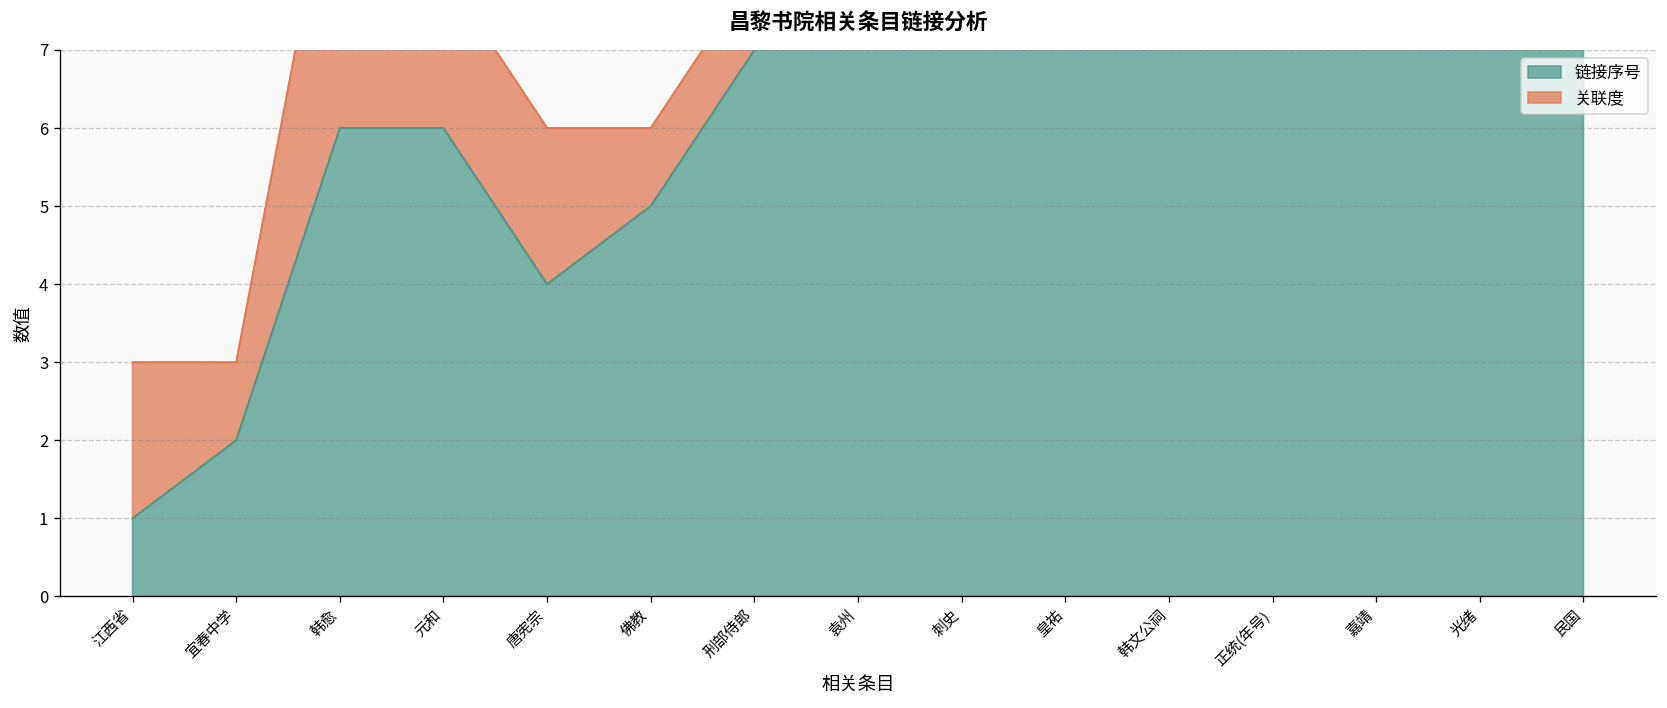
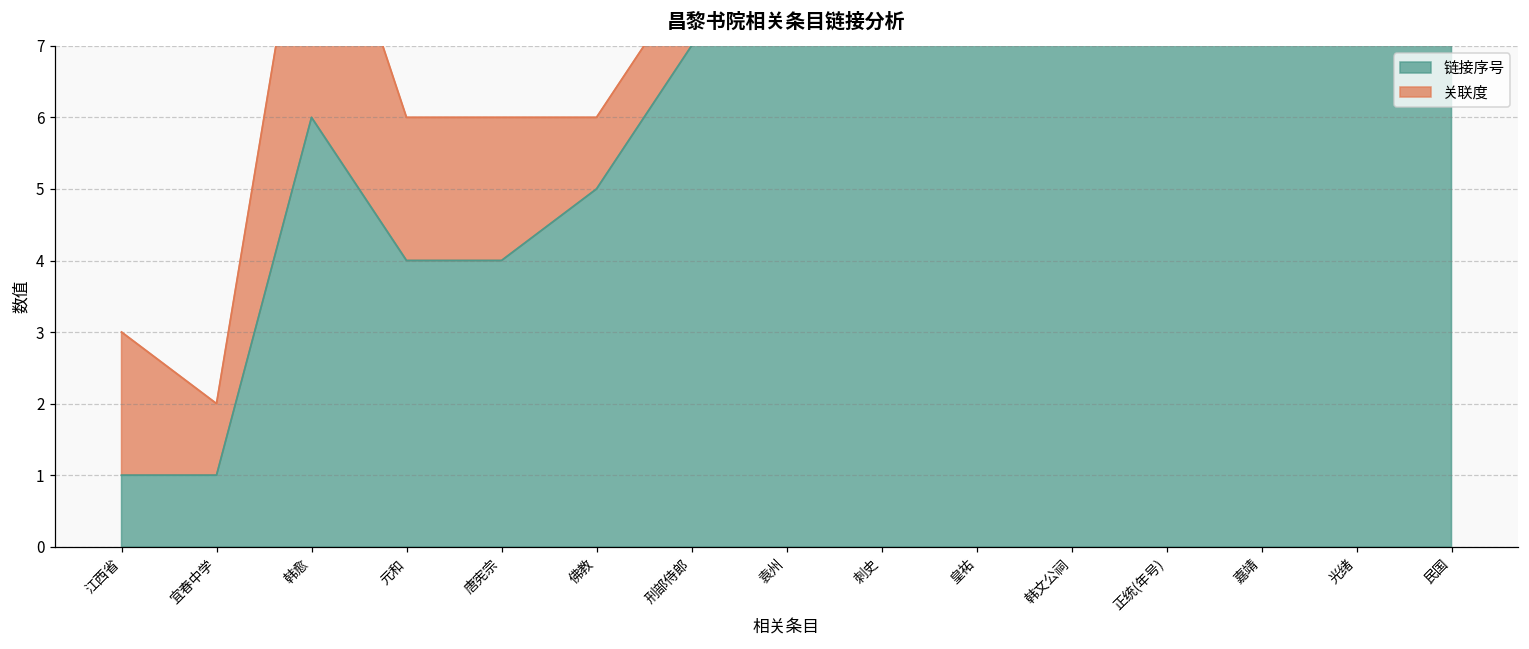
  {
    "链接序号": {
      "江西省": 1,
-     "宜春中学": 2,
+     "宜春中学": 1,
      "韩愈": 6,
-     "元和": 6,
+     "元和": 4,
      "唐宪宗": 4,
      "佛教": 5,
      "刑部侍郎": 7
    },
    "关联度": {
      "江西省": 2,
      "宜春中学": 1,
      "唐宪宗": 2,
      "佛教": 1
    }
  }
